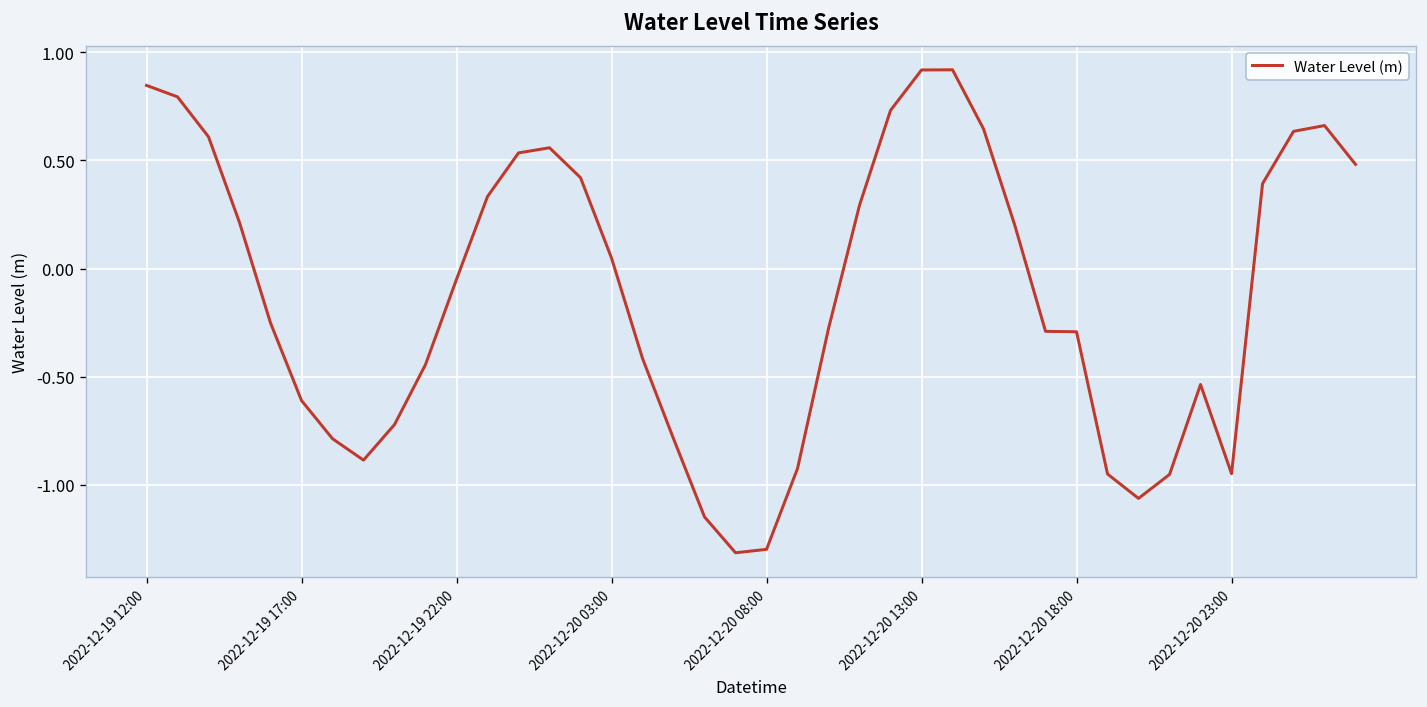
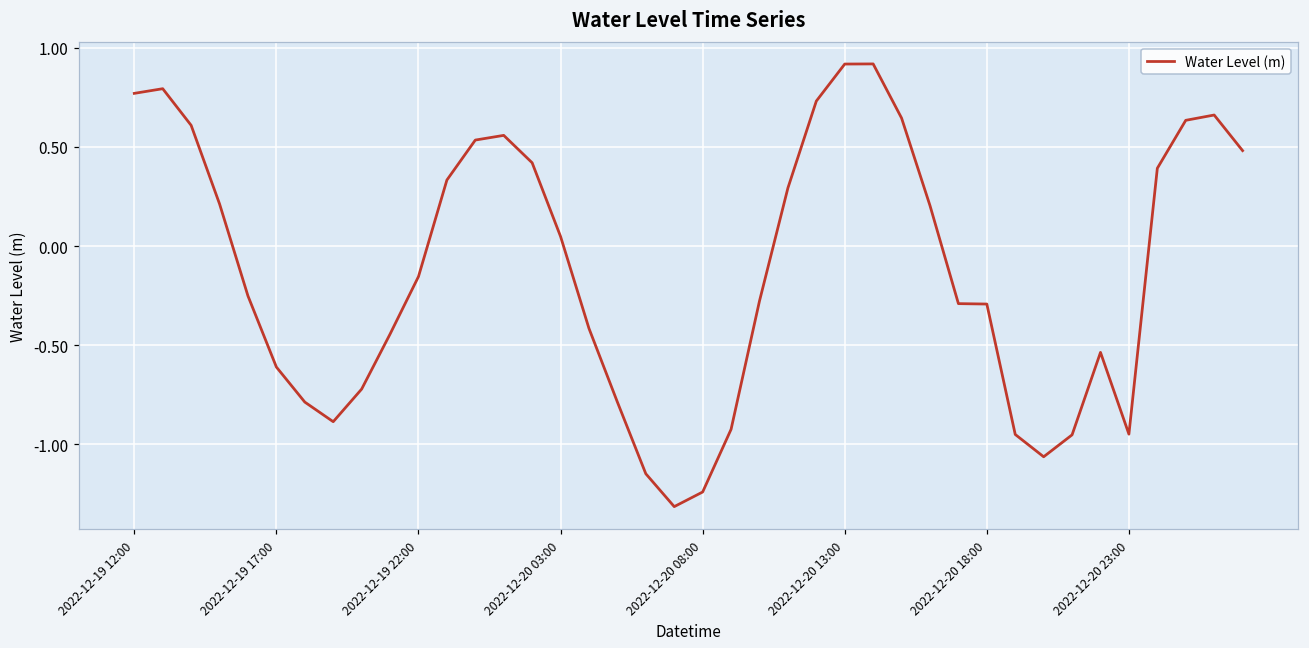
  {
-   "2022-12-19 12:00": 0.85,
+   "2022-12-19 12:00": 0.77,
    "2022-12-19 17:00": -0.61,
-   "2022-12-19 22:00": -0.05,
+   "2022-12-19 22:00": -0.15,
    "2022-12-20 03:00": 0.05,
-   "2022-12-20 08:00": -1.30,
+   "2022-12-20 08:00": -1.24,
    "2022-12-20 13:00": 0.92,
    "2022-12-20 18:00": -0.29,
    "2022-12-20 23:00": -0.95
  }
